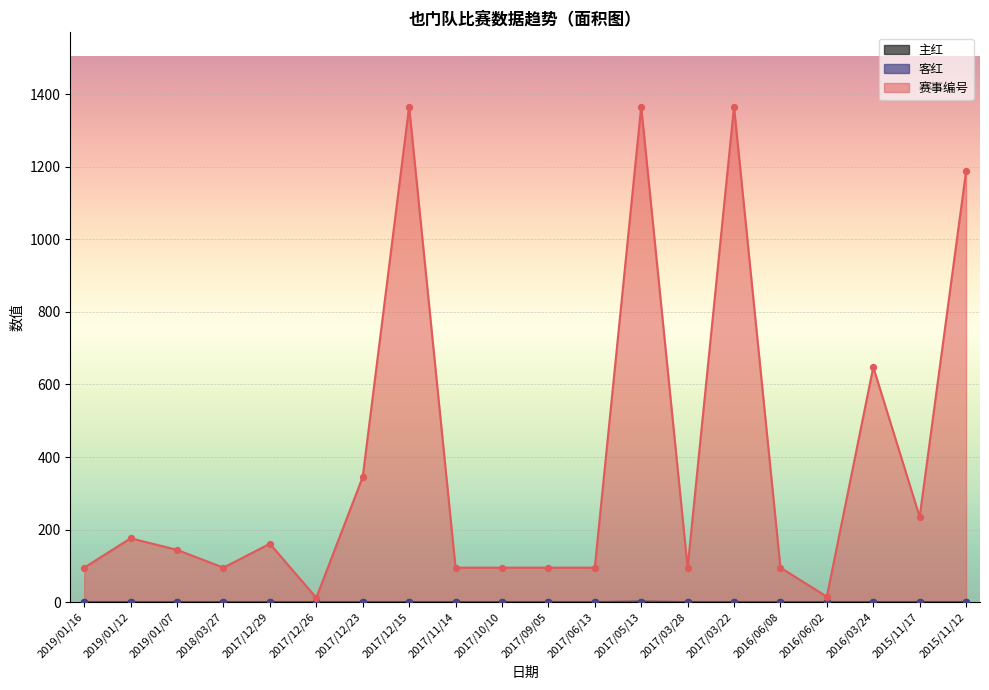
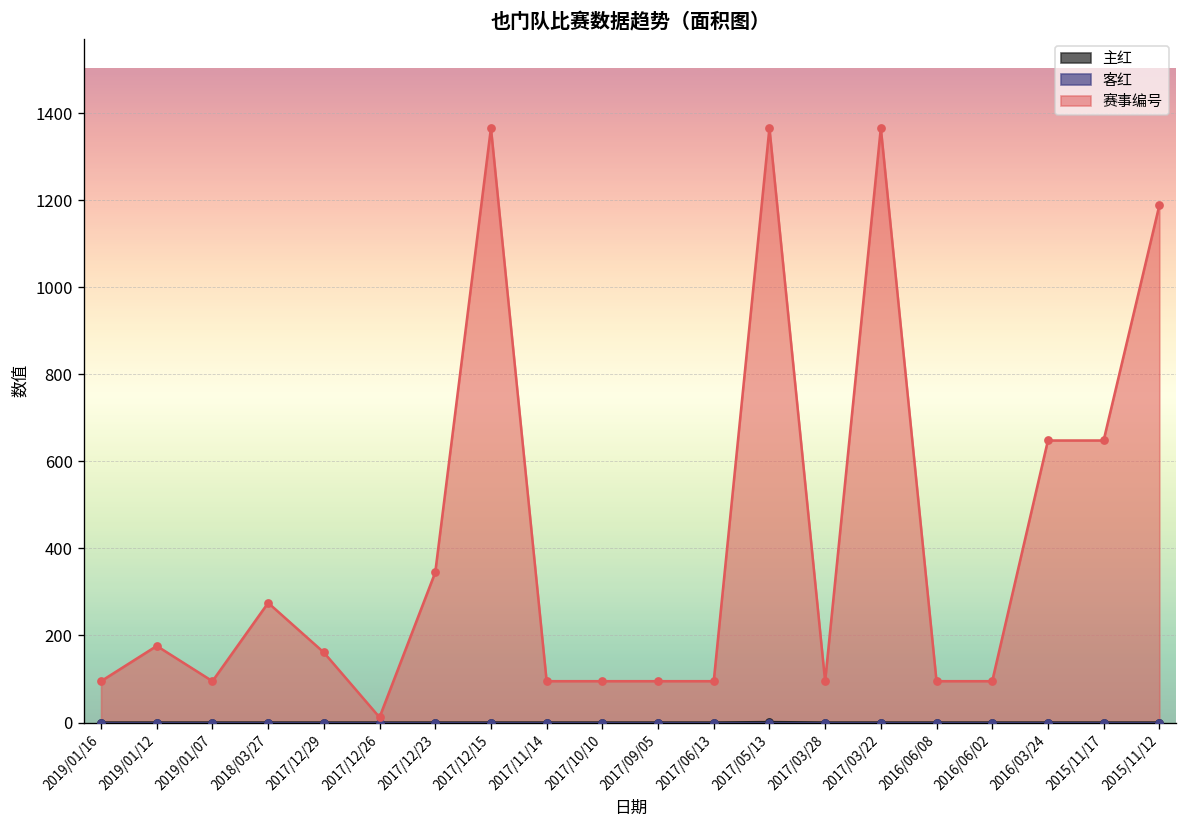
  {
    "客红": {
      "2019/01/16": 0,
      "2019/01/12": 0,
      "2019/01/07": 0,
      "2018/03/27": 0,
      "2017/12/29": 0,
      "2017/12/26": 0,
      "2017/12/23": 0,
      "2017/12/15": 0,
      "2017/11/14": 0,
      "2017/10/10": 0,
      "2017/09/05": 0,
      "2017/06/13": 0,
      "2017/05/13": 0,
      "2017/03/28": 0,
      "2017/03/22": 0,
      "2016/06/08": 0,
      "2016/06/02": 0,
      "2016/03/24": 0,
      "2015/11/17": 0,
      "2015/11/12": 0
    },
    "赛事编号": {
      "2019/01/16": 100,
      "2019/01/12": 180,
-     "2019/01/07": 140,
-     "2018/03/27": 100,
+     "2019/01/07": 100,
+     "2018/03/27": 280,
      "2017/12/29": 160,
      "2017/12/26": 10,
      "2017/12/23": 350,
      "2017/12/15": 1370,
      "2017/11/14": 100,
      "2017/10/10": 100,
      "2017/09/05": 100,
      "2017/06/13": 100,
      "2017/05/13": 1370,
      "2017/03/28": 100,
      "2017/03/22": 1370,
      "2016/06/08": 100,
-     "2016/06/02": 20,
+     "2016/06/02": 100,
      "2016/03/24": 650,
-     "2015/11/17": 240,
+     "2015/11/17": 650,
      "2015/11/12": 1190
    }
  }
